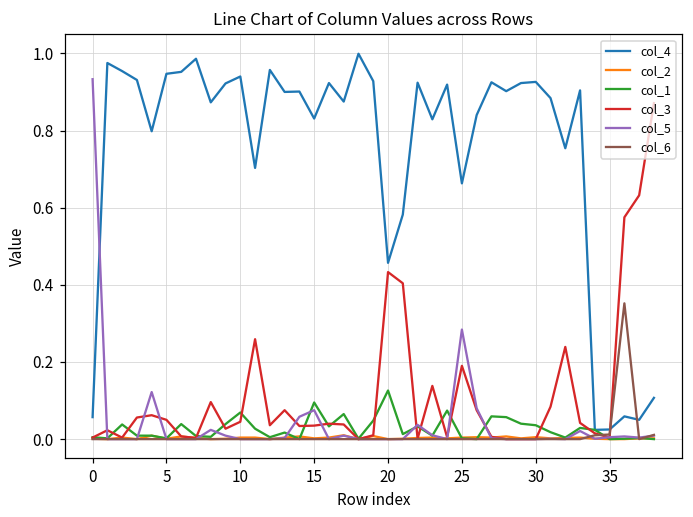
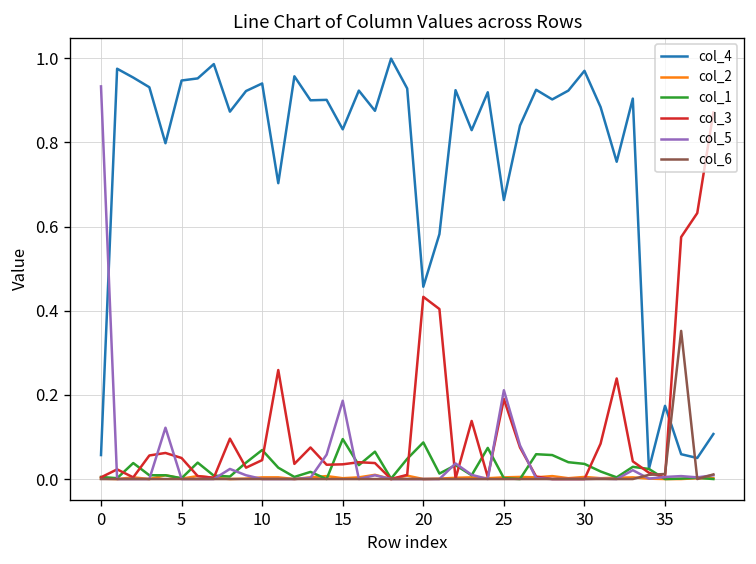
  {
    "col_4": {
      "0": 0.06,
      "5": 0.95,
      "10": 0.94,
      "15": 0.83,
      "20": 0.46,
      "25": 0.66,
-     "30": 0.93,
-     "35": 0.03
+     "30": 0.97,
+     "35": 0.17
    },
    "col_1": {
      "10": 0.07,
      "15": 0.10,
-     "20": 0.13,
+     "20": 0.09,
      "30": 0.04
    },
    "col_3": {
      "5": 0.05,
      "10": 0.05,
      "15": 0.04,
      "20": 0.43,
      "25": 0.19
    },
    "col_5": {
      "0": 0.93,
-     "15": 0.08,
-     "25": 0.28
+     "15": 0.19,
+     "25": 0.21
    }
  }
